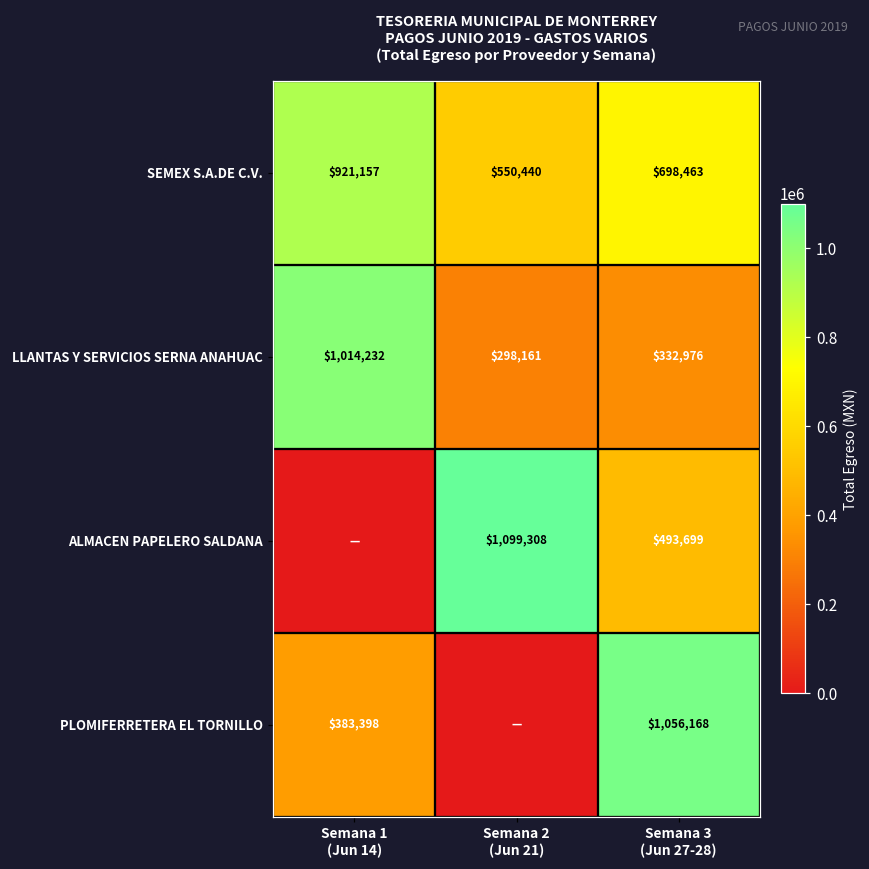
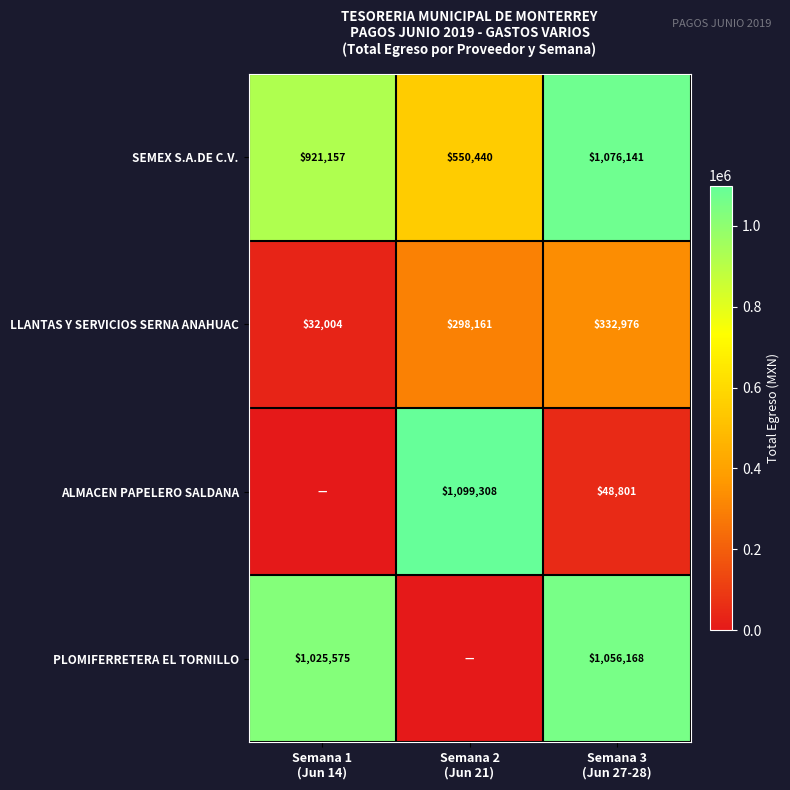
  {
    "SEMEX S.A.DE C.V.": {
      "Semana 1 (Jun 14)": "$921,157",
      "Semana 2 (Jun 21)": "$550,440",
-     "Semana 3 (Jun 27-28)": "$698,463"
+     "Semana 3 (Jun 27-28)": "$1,076,141"
    },
    "LLANTAS Y SERVICIOS SERNA ANAHUAC": {
-     "Semana 1 (Jun 14)": "$1,014,232",
+     "Semana 1 (Jun 14)": "$32,004",
      "Semana 2 (Jun 21)": "$298,161",
      "Semana 3 (Jun 27-28)": "$332,976"
    },
    "ALMACEN PAPELERO SALDANA": {
      "Semana 2 (Jun 21)": "$1,099,308",
-     "Semana 3 (Jun 27-28)": "$493,699"
+     "Semana 3 (Jun 27-28)": "$48,801"
    },
    "PLOMIFERRETERA EL TORNILLO": {
-     "Semana 1 (Jun 14)": "$383,398",
+     "Semana 1 (Jun 14)": "$1,025,575",
      "Semana 3 (Jun 27-28)": "$1,056,168"
    }
  }
